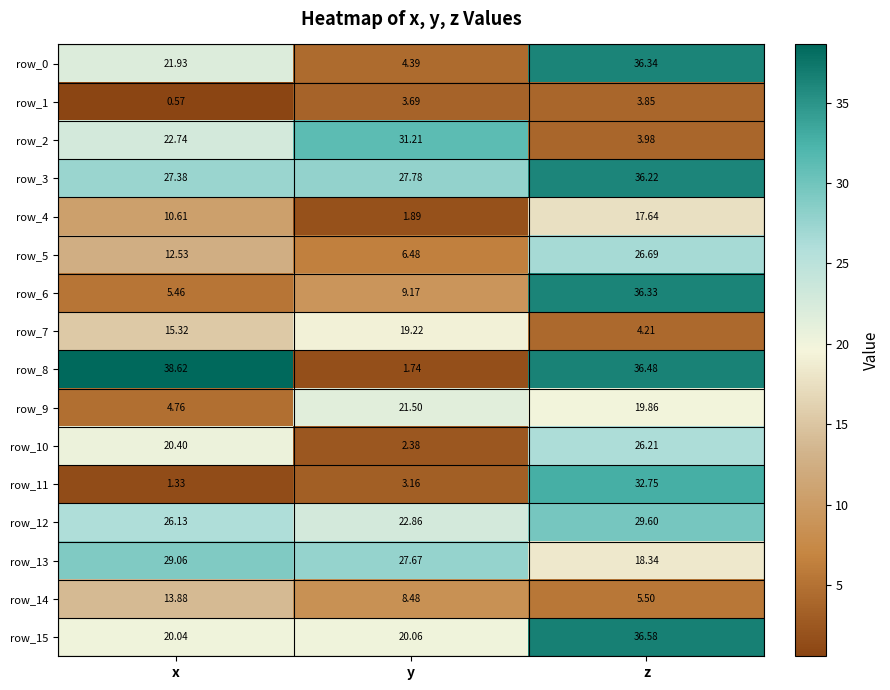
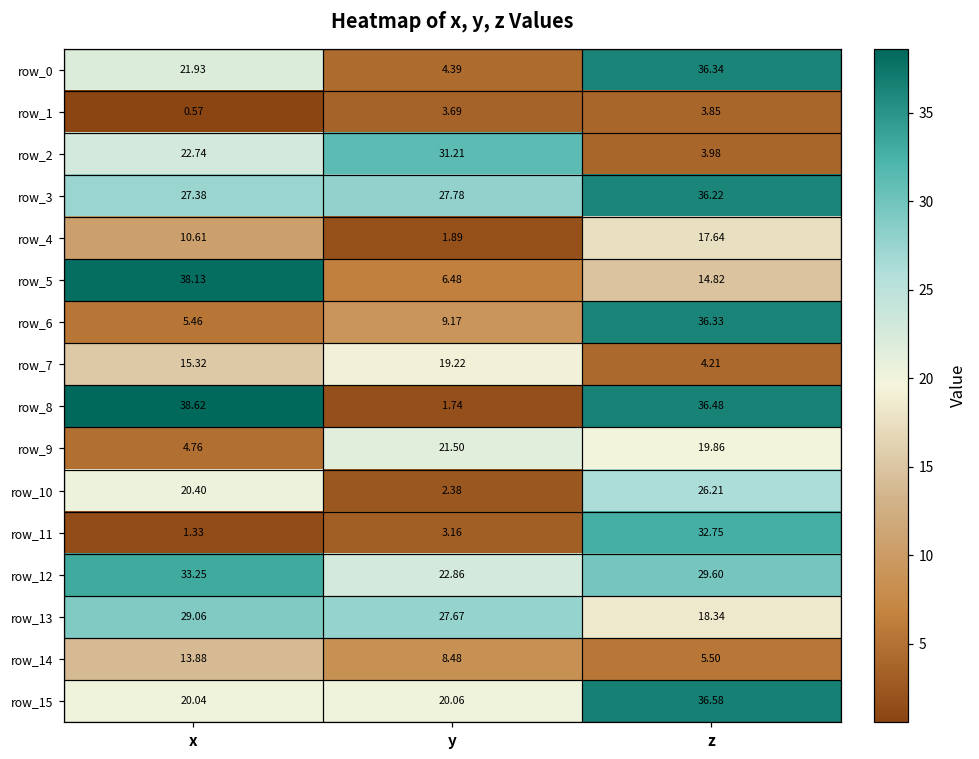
  {
    "row_0": {
      "x": 21.93,
      "y": 4.39,
      "z": 36.34
    },
    "row_1": {
      "x": 0.57,
      "y": 3.69,
      "z": 3.85
    },
    "row_2": {
      "x": 22.74,
      "y": 31.21,
      "z": 3.98
    },
    "row_3": {
      "x": 27.38,
      "y": 27.78,
      "z": 36.22
    },
    "row_4": {
      "x": 10.61,
      "y": 1.89,
      "z": 17.64
    },
    "row_5": {
-     "x": 12.53,
+     "x": 38.13,
      "y": 6.48,
-     "z": 26.69
+     "z": 14.82
    },
    "row_6": {
      "x": 5.46,
      "y": 9.17,
      "z": 36.33
    },
    "row_7": {
      "x": 15.32,
      "y": 19.22,
      "z": 4.21
    },
    "row_8": {
      "x": 38.62,
      "y": 1.74,
      "z": 36.48
    },
    "row_9": {
      "x": 4.76,
      "y": 21.50,
      "z": 19.86
    },
    "row_10": {
      "x": 20.40,
      "y": 2.38,
      "z": 26.21
    },
    "row_11": {
      "x": 1.33,
      "y": 3.16,
      "z": 32.75
    },
    "row_12": {
-     "x": 26.13,
+     "x": 33.25,
      "y": 22.86,
      "z": 29.60
    },
    "row_13": {
      "x": 29.06,
      "y": 27.67,
      "z": 18.34
    },
    "row_14": {
      "x": 13.88,
      "y": 8.48,
      "z": 5.50
    },
    "row_15": {
      "x": 20.04,
      "y": 20.06,
      "z": 36.58
    }
  }
